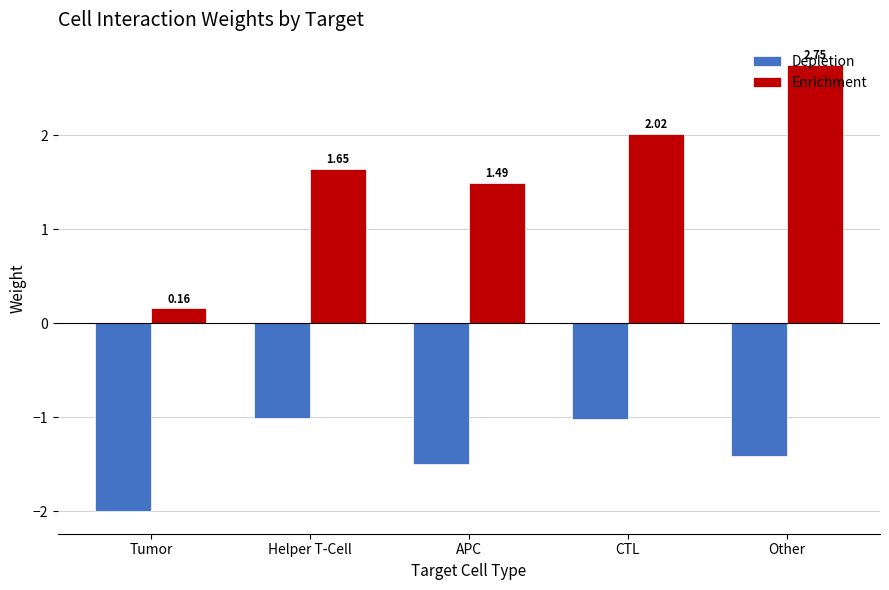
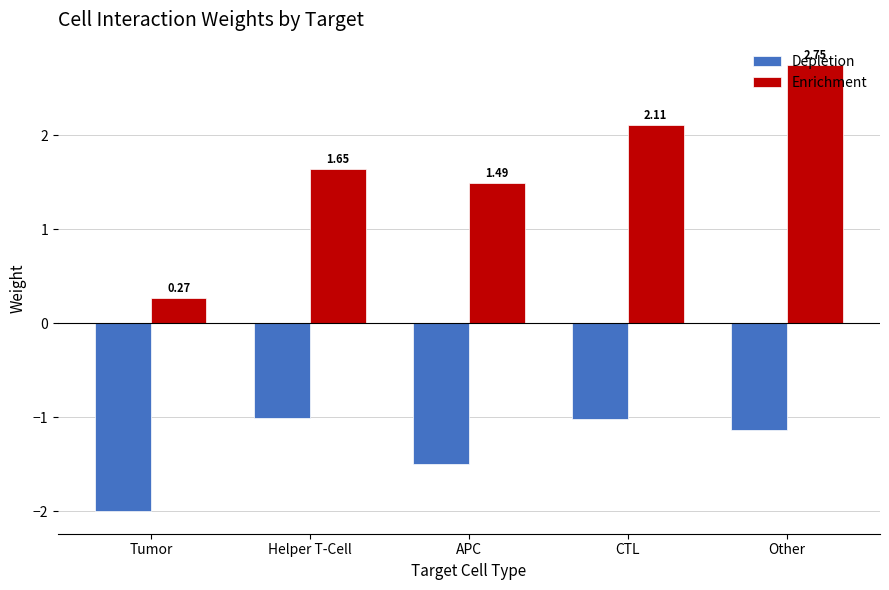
  {
    "Depletion": {
      "Tumor": -2.0,
      "Helper T-Cell": -1.0,
      "APC": -1.5,
      "CTL": -1.0,
-     "Other": -1.4
+     "Other": -1.1
    },
    "Enrichment": {
-     "Tumor": 0.16,
+     "Tumor": 0.27,
      "Helper T-Cell": 1.65,
      "APC": 1.49,
-     "CTL": 2.02,
+     "CTL": 2.11,
      "Other": 2.75
    }
  }
